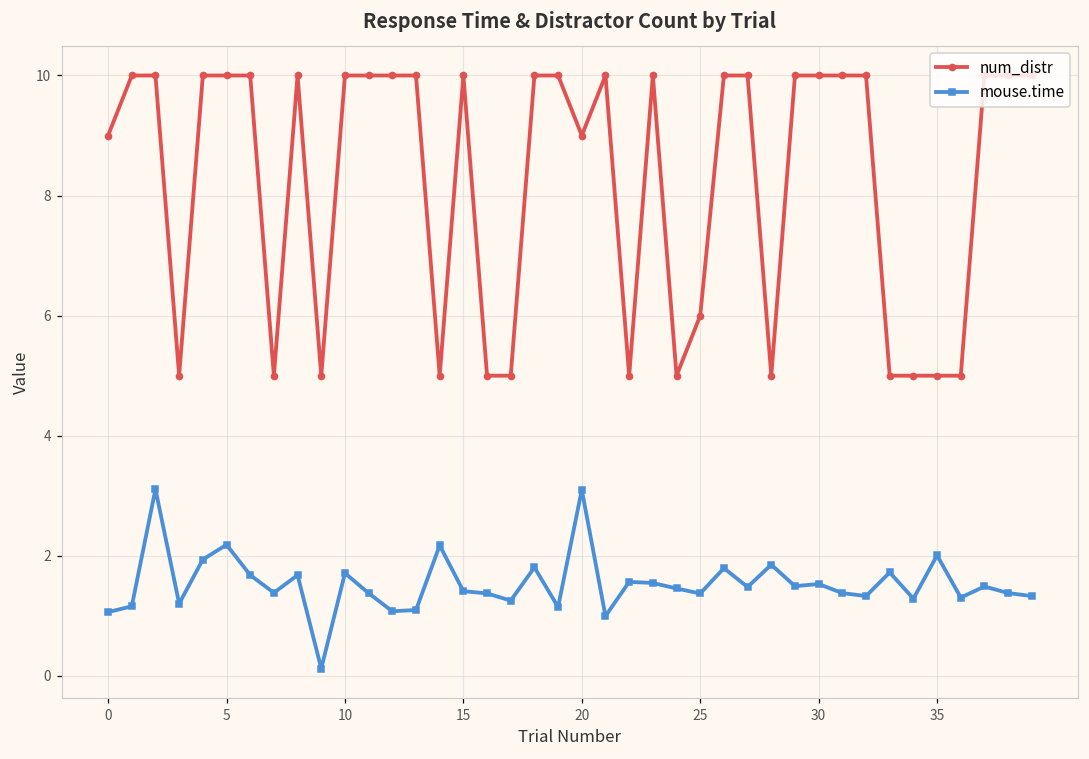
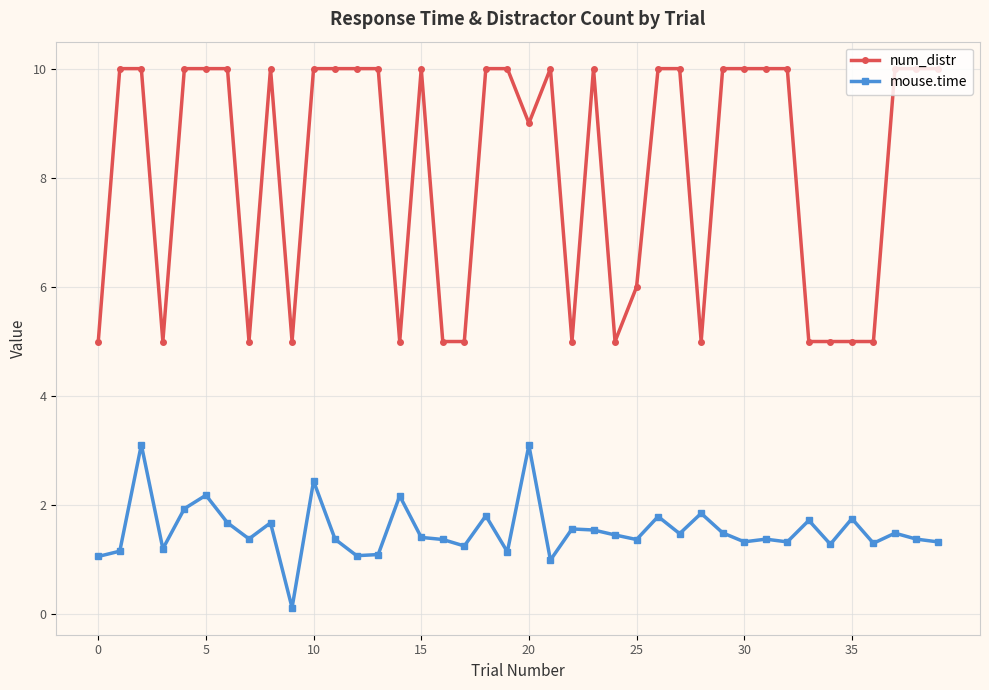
  {
    "num_distr": {
-     "0": 9,
+     "0": 5,
      "5": 10,
      "10": 10,
      "15": 10,
      "20": 9,
      "25": 6,
      "30": 10,
      "35": 5
    },
    "mouse.time": {
      "0": 1.1,
      "5": 2.2,
-     "10": 1.7,
+     "10": 2.4,
      "15": 1.4,
      "20": 3.1,
      "25": 1.4,
-     "30": 1.5,
-     "35": 2.0
+     "30": 1.3,
+     "35": 1.8
    }
  }
